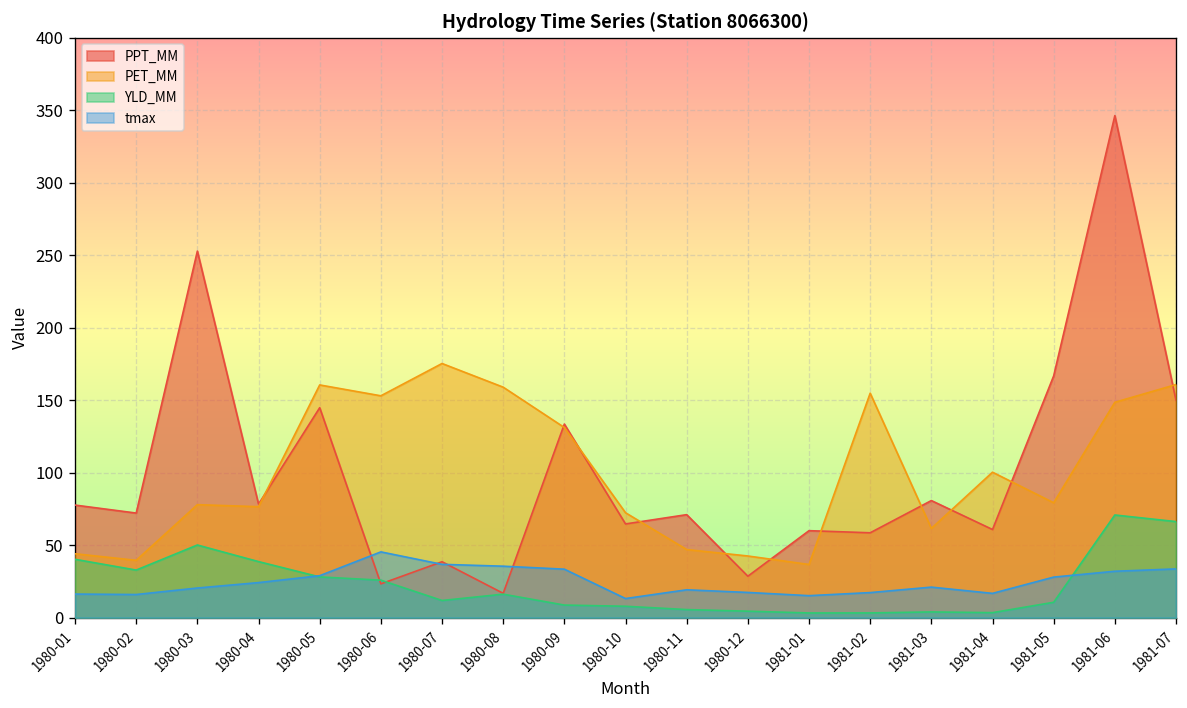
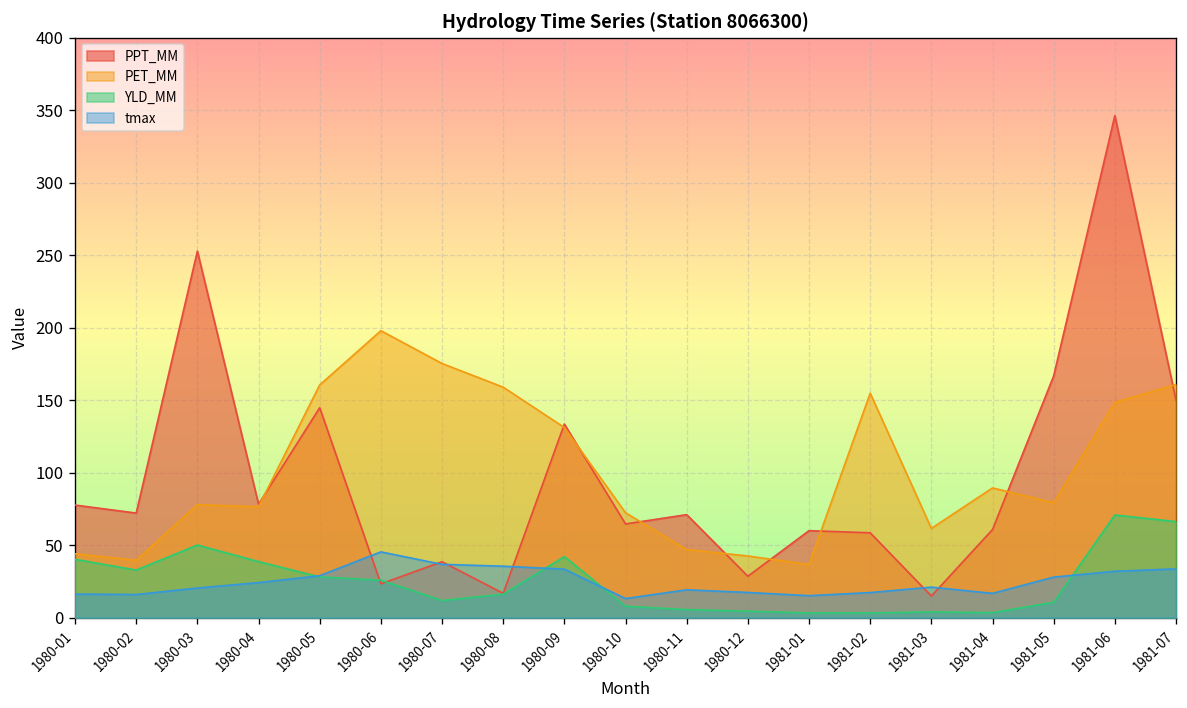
  {
    "PPT_MM": {
      "1980-01": 78,
      "1980-02": 72,
      "1980-03": 253,
      "1980-05": 145,
      "1980-06": 23,
      "1980-09": 134,
      "1980-10": 65,
      "1980-11": 71,
      "1980-12": 29,
      "1981-01": 60,
      "1981-02": 59,
-     "1981-03": 81,
+     "1981-03": 15,
      "1981-04": 61,
      "1981-05": 167,
      "1981-06": 346,
      "1981-07": 150
    },
    "PET_MM": {
      "1980-01": 44,
      "1980-02": 40,
      "1980-03": 78,
      "1980-05": 161,
-     "1980-06": 153,
+     "1980-06": 198,
      "1980-07": 175,
      "1980-08": 159,
      "1980-09": 131,
      "1980-10": 72,
      "1980-11": 47,
      "1980-12": 43,
      "1981-01": 37,
      "1981-02": 155,
      "1981-03": 62,
-     "1981-04": 100,
+     "1981-04": 89,
      "1981-05": 79,
      "1981-06": 149,
      "1981-07": 161
    },
    "YLD_MM": {
      "1980-01": 40,
      "1980-02": 33,
      "1980-03": 50,
      "1980-04": 39,
      "1980-06": 26,
      "1980-07": 12,
-     "1980-09": 9,
+     "1980-09": 42,
      "1980-10": 8,
      "1980-11": 6,
      "1980-12": 4,
      "1981-01": 3,
      "1981-02": 3,
      "1981-03": 4,
      "1981-04": 3,
      "1981-05": 11,
      "1981-06": 71,
      "1981-07": 66
    },
    "tmax": {
      "1980-01": 16,
      "1980-02": 16,
      "1980-03": 20,
      "1980-04": 24,
      "1980-06": 45,
      "1980-08": 36,
      "1980-09": 33,
      "1980-10": 13,
      "1980-11": 19,
      "1980-12": 17,
      "1981-01": 15,
      "1981-02": 17,
      "1981-03": 21,
      "1981-04": 17,
      "1981-05": 28,
      "1981-06": 32,
      "1981-07": 34
    }
  }
